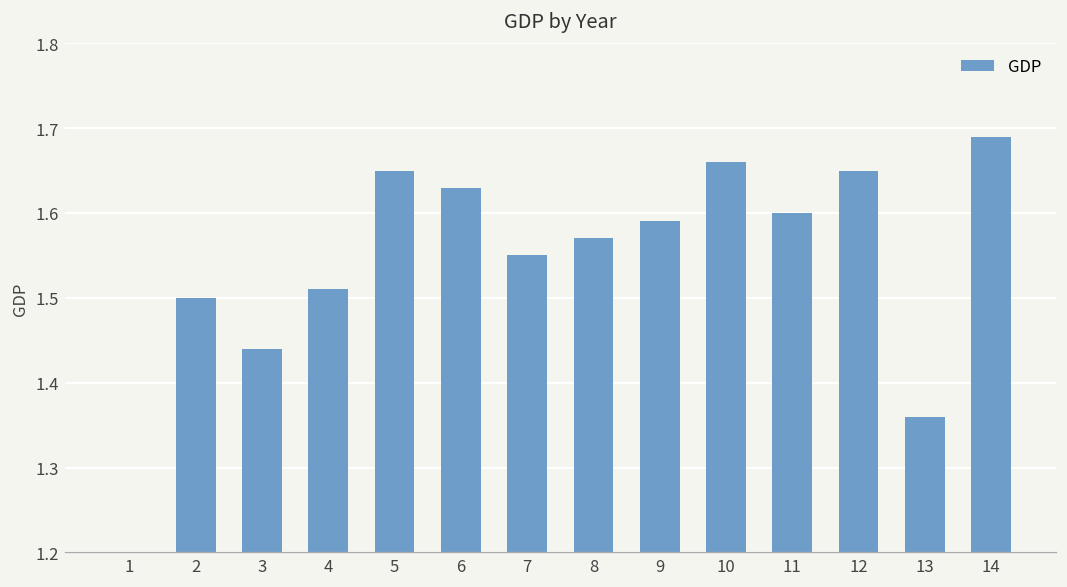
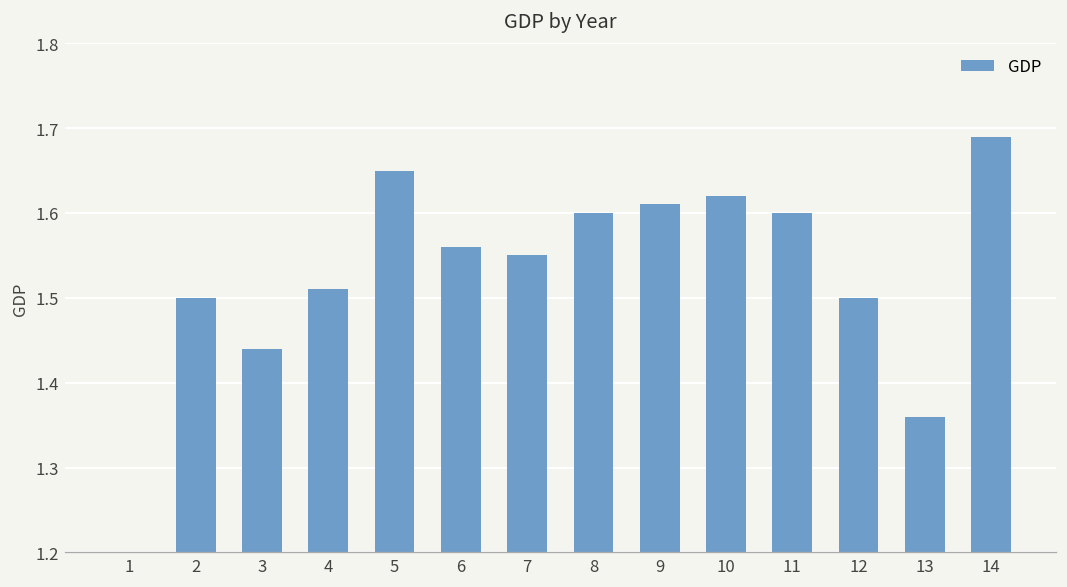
  {
    "1": 1.20,
    "2": 1.50,
    "3": 1.44,
    "4": 1.51,
    "5": 1.65,
-   "6": 1.63,
+   "6": 1.56,
    "7": 1.55,
-   "8": 1.57,
-   "9": 1.59,
-   "10": 1.66,
+   "8": 1.60,
+   "9": 1.61,
+   "10": 1.62,
    "11": 1.60,
-   "12": 1.65,
+   "12": 1.50,
    "13": 1.36,
    "14": 1.69
  }
